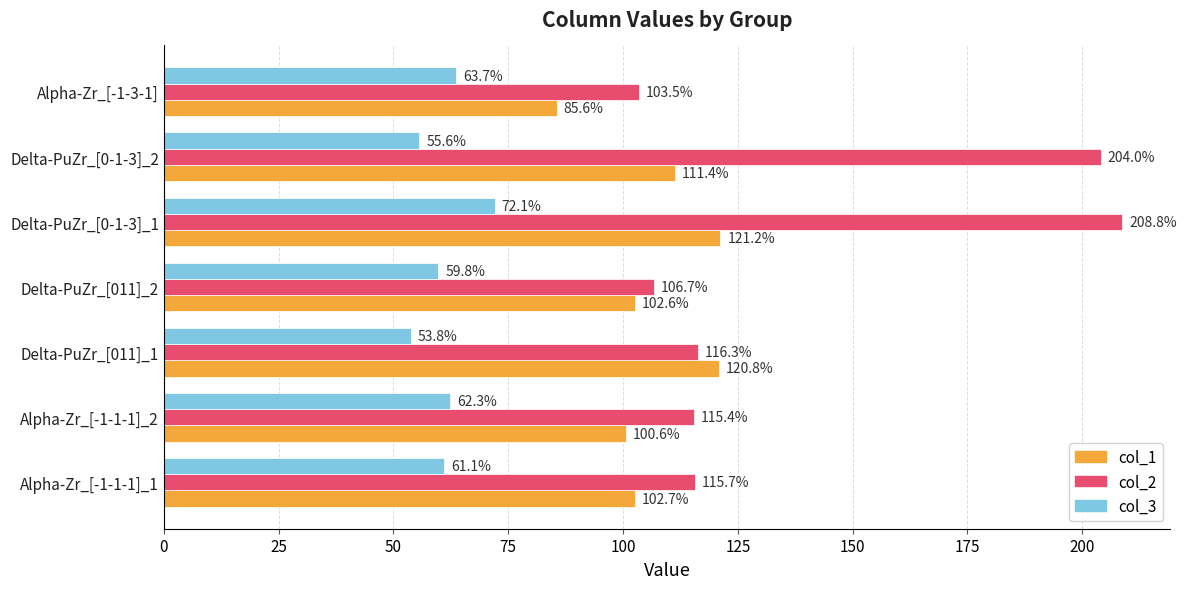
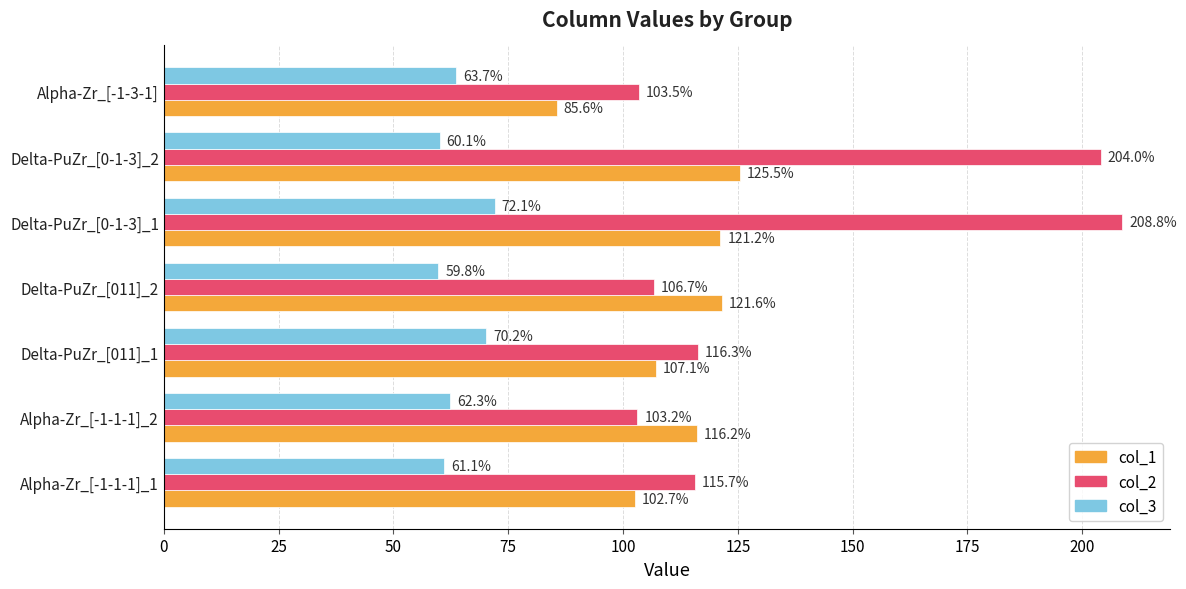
  {
    "col_1": {
      "Alpha-Zr_[-1-3-1]": "85.6%",
-     "Delta-PuZr_[0-1-3]_2": "111.4%",
+     "Delta-PuZr_[0-1-3]_2": "125.5%",
      "Delta-PuZr_[0-1-3]_1": "121.2%",
-     "Delta-PuZr_[011]_2": "102.6%",
-     "Delta-PuZr_[011]_1": "120.8%",
-     "Alpha-Zr_[-1-1-1]_2": "100.6%",
+     "Delta-PuZr_[011]_2": "121.6%",
+     "Delta-PuZr_[011]_1": "107.1%",
+     "Alpha-Zr_[-1-1-1]_2": "116.2%",
      "Alpha-Zr_[-1-1-1]_1": "102.7%"
    },
    "col_2": {
      "Alpha-Zr_[-1-3-1]": "103.5%",
      "Delta-PuZr_[0-1-3]_2": "204.0%",
      "Delta-PuZr_[0-1-3]_1": "208.8%",
      "Delta-PuZr_[011]_2": "106.7%",
      "Delta-PuZr_[011]_1": "116.3%",
-     "Alpha-Zr_[-1-1-1]_2": "115.4%",
+     "Alpha-Zr_[-1-1-1]_2": "103.2%",
      "Alpha-Zr_[-1-1-1]_1": "115.7%"
    },
    "col_3": {
      "Alpha-Zr_[-1-3-1]": "63.7%",
-     "Delta-PuZr_[0-1-3]_2": "55.6%",
+     "Delta-PuZr_[0-1-3]_2": "60.1%",
      "Delta-PuZr_[0-1-3]_1": "72.1%",
      "Delta-PuZr_[011]_2": "59.8%",
-     "Delta-PuZr_[011]_1": "53.8%",
+     "Delta-PuZr_[011]_1": "70.2%",
      "Alpha-Zr_[-1-1-1]_2": "62.3%",
      "Alpha-Zr_[-1-1-1]_1": "61.1%"
    }
  }
